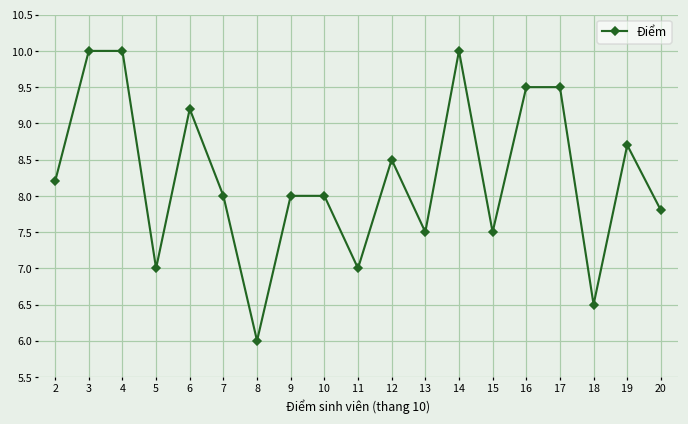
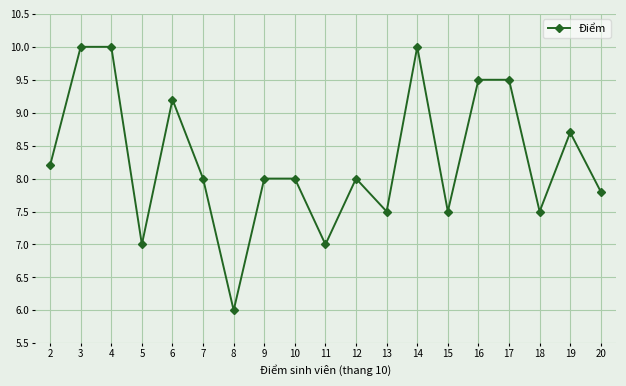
  {
    "2": 8.2,
    "3": 10.0,
    "4": 10.0,
    "5": 7.0,
    "6": 9.2,
    "7": 8.0,
    "8": 6.0,
    "9": 8.0,
    "10": 8.0,
    "11": 7.0,
-   "12": 8.5,
+   "12": 8.0,
    "13": 7.5,
    "14": 10.0,
    "15": 7.5,
    "16": 9.5,
    "17": 9.5,
-   "18": 6.5,
+   "18": 7.5,
    "19": 8.7,
    "20": 7.8
  }
